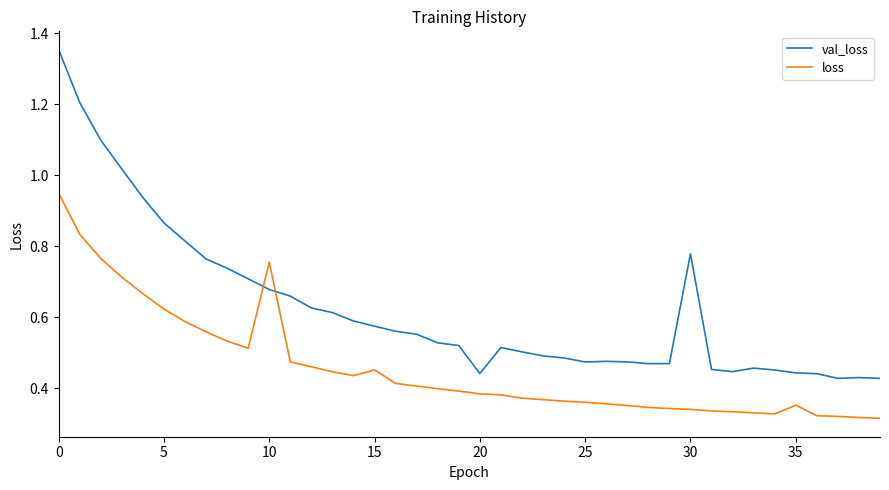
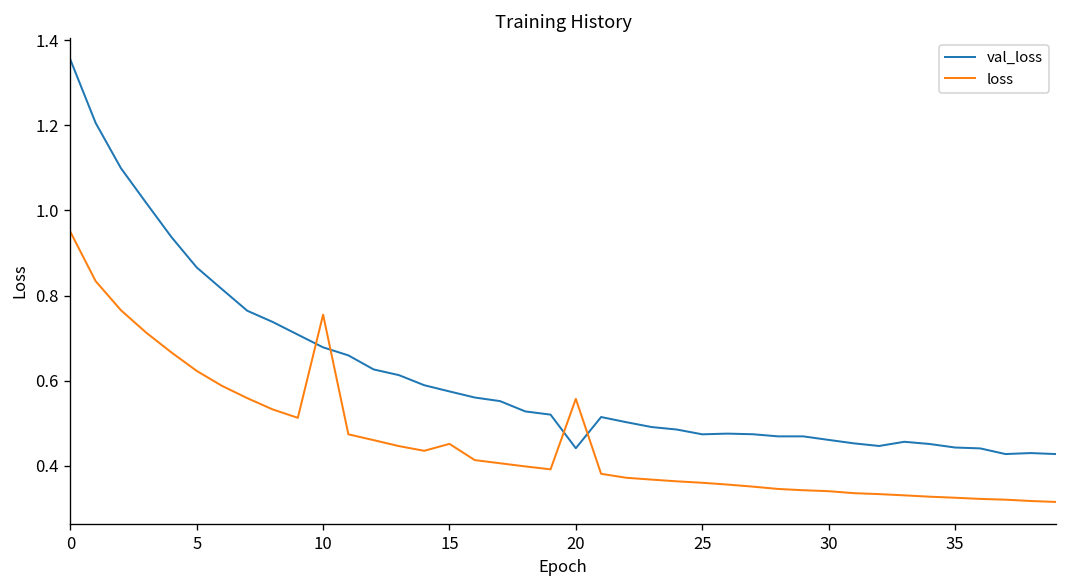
  {
    "val_loss": {
      "0": 1.35,
      "5": 0.87,
      "10": 0.68,
      "15": 0.57,
      "20": 0.44,
      "25": 0.47,
-     "30": 0.78,
+     "30": 0.46,
      "35": 0.44
    },
    "loss": {
      "0": 0.95,
      "5": 0.62,
      "10": 0.76,
      "15": 0.45,
-     "20": 0.38,
+     "20": 0.56,
      "25": 0.36,
      "30": 0.34,
-     "35": 0.35
+     "35": 0.33
    }
  }
